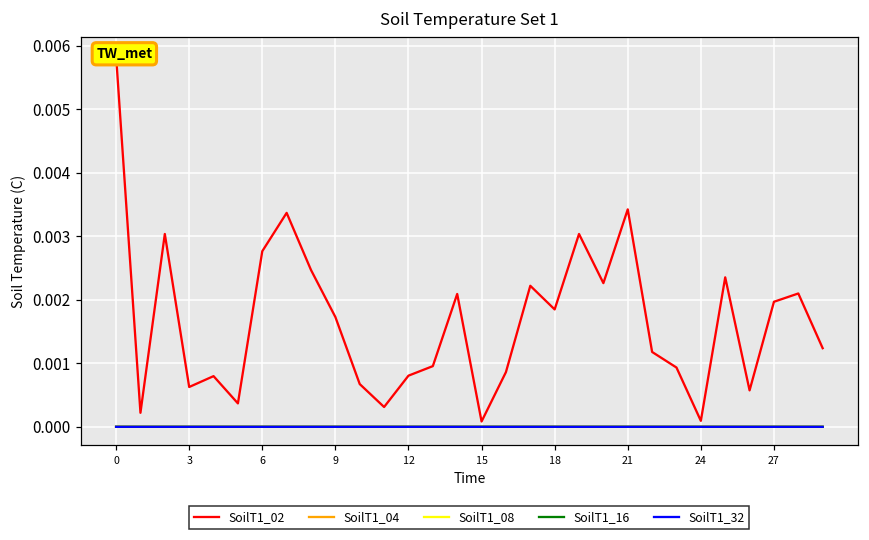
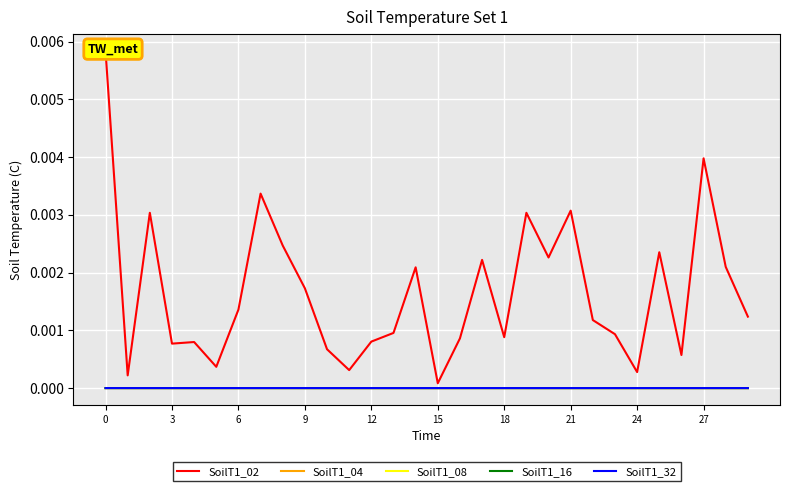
  {
    "SoilT1_02": {
-     "3": 0.0006,
-     "6": 0.0028,
+     "3": 0.0008,
+     "6": 0.0014,
      "9": 0.0017,
      "12": 0.0008,
      "15": 0.0001,
-     "18": 0.0018,
-     "21": 0.0034,
-     "24": 0.0001,
-     "27": 0.0020
+     "18": 0.0009,
+     "21": 0.0031,
+     "24": 0.0003,
+     "27": 0.0040
    },
    "SoilT1_32": {
      "0": 0.0000,
      "3": 0.0000,
      "6": 0.0000,
      "9": 0.0000,
      "12": 0.0000,
      "15": 0.0000,
      "18": 0.0000,
      "21": 0.0000,
      "24": 0.0000,
      "27": 0.0000
    }
  }
